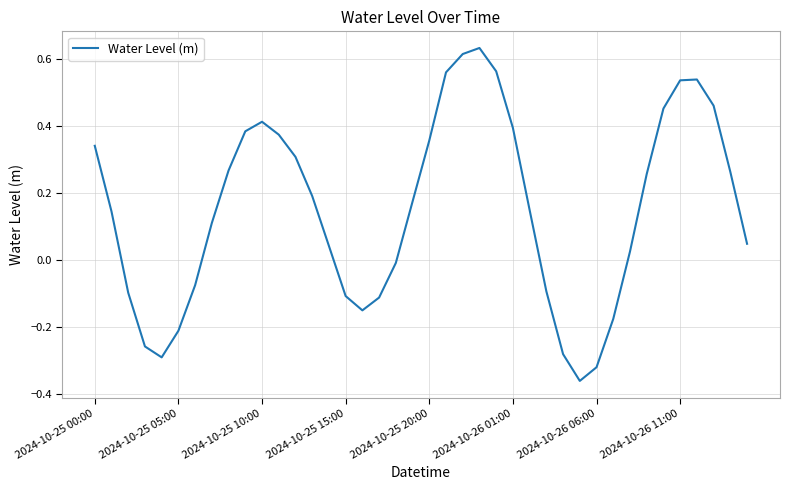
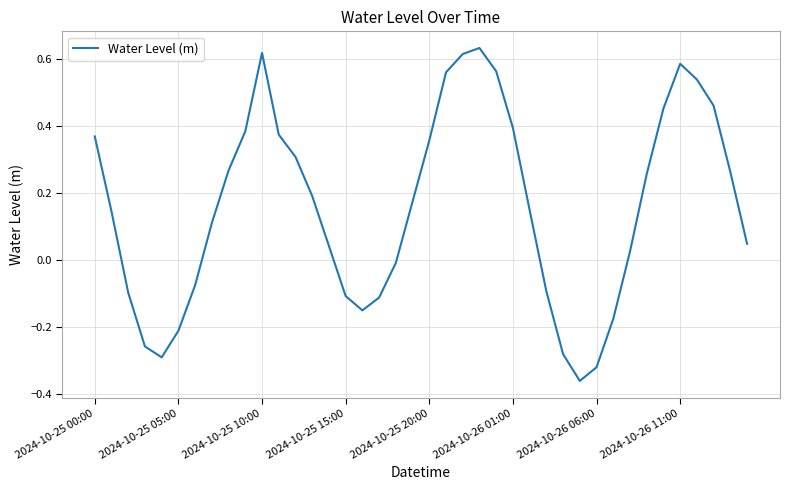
  {
-   "2024-10-25 00:00": 0.34,
+   "2024-10-25 00:00": 0.37,
    "2024-10-25 05:00": -0.21,
-   "2024-10-25 10:00": 0.41,
+   "2024-10-25 10:00": 0.62,
    "2024-10-25 15:00": -0.11,
    "2024-10-25 20:00": 0.36,
    "2024-10-26 01:00": 0.39,
    "2024-10-26 06:00": -0.32,
-   "2024-10-26 11:00": 0.54
+   "2024-10-26 11:00": 0.59
  }
